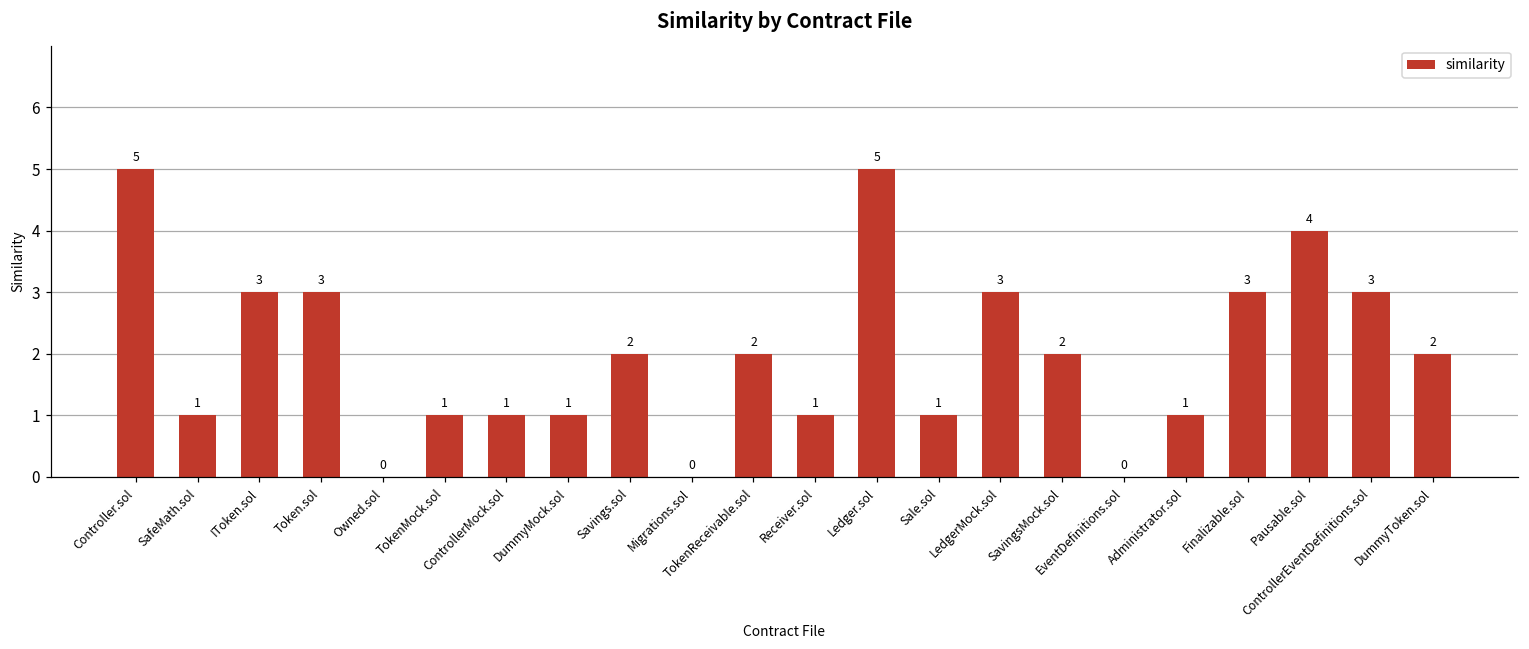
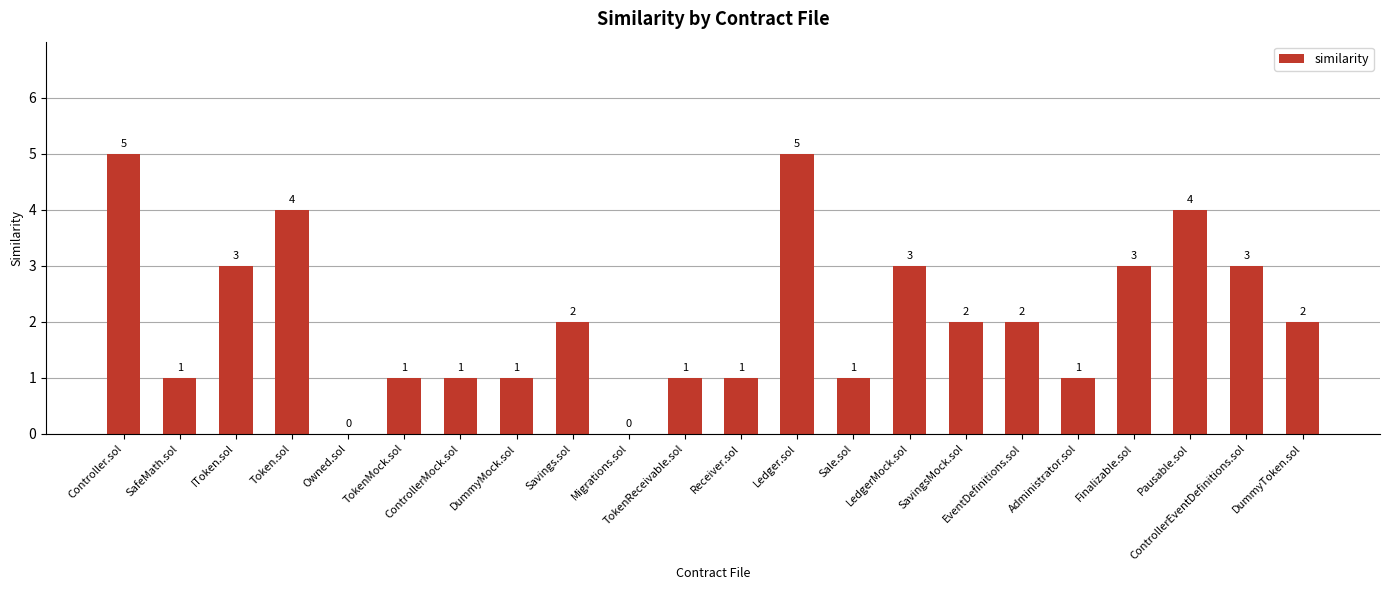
  {
    "Controller.sol": 5,
    "SafeMath.sol": 1,
    "IToken.sol": 3,
-   "Token.sol": 3,
+   "Token.sol": 4,
    "Owned.sol": 0,
    "TokenMock.sol": 1,
    "ControllerMock.sol": 1,
    "DummyMock.sol": 1,
    "Savings.sol": 2,
    "Migrations.sol": 0,
-   "TokenReceivable.sol": 2,
+   "TokenReceivable.sol": 1,
    "Receiver.sol": 1,
    "Ledger.sol": 5,
    "Sale.sol": 1,
    "LedgerMock.sol": 3,
    "SavingsMock.sol": 2,
-   "EventDefinitions.sol": 0,
+   "EventDefinitions.sol": 2,
    "Administrator.sol": 1,
    "Finalizable.sol": 3,
    "Pausable.sol": 4,
    "ControllerEventDefinitions.sol": 3,
    "DummyToken.sol": 2
  }
